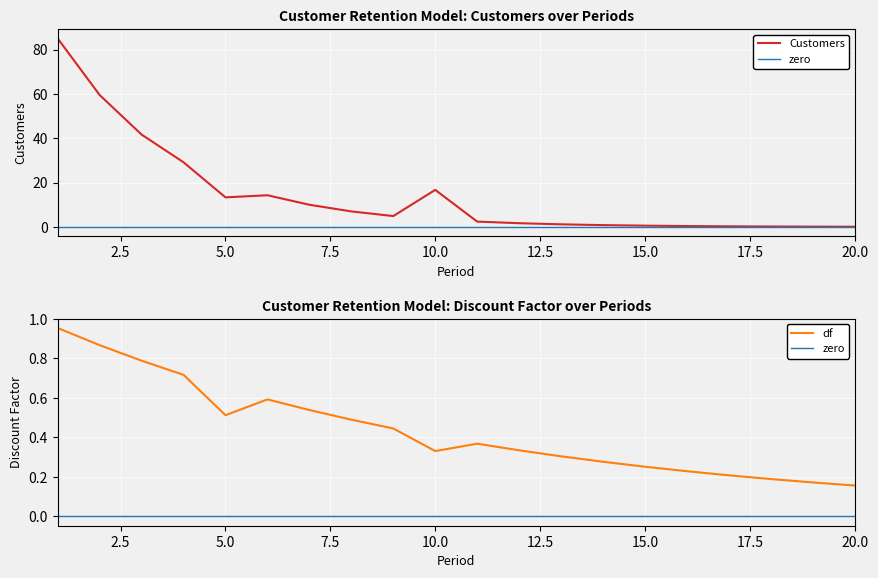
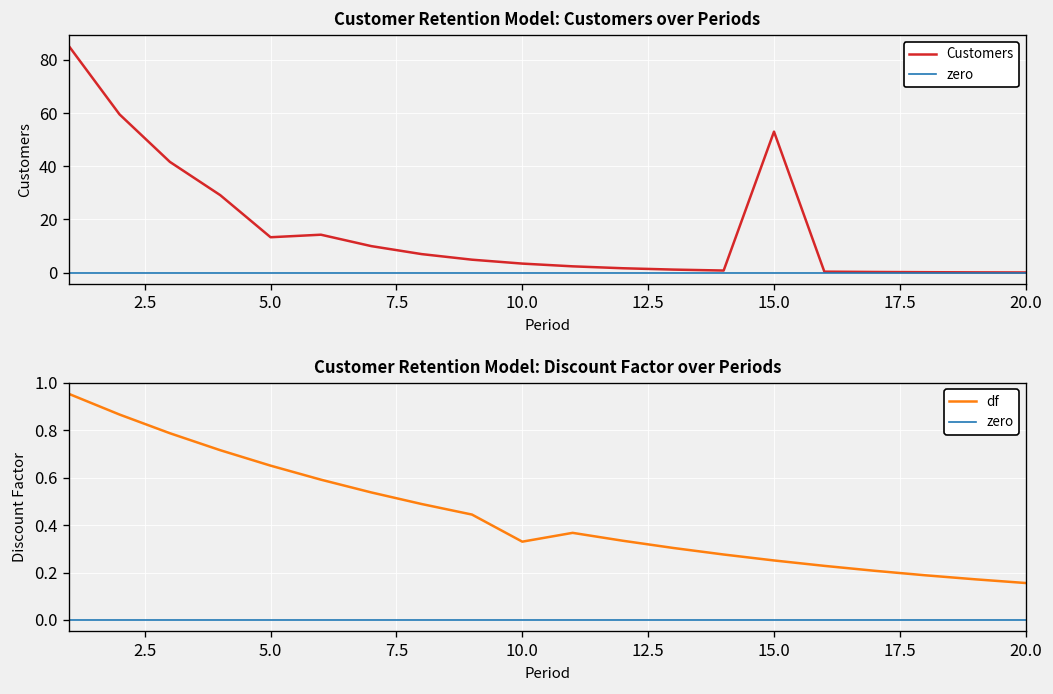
  {
    "Customer Retention Model: Customers over Periods": {
      "5.0": 13,
-     "10.0": 17,
-     "15.0": 1,
+     "10.0": 3,
+     "15.0": 53,
      "20.0": 0
    },
    "Customer Retention Model: Discount Factor over Periods": {
-     "5.0": 0.51,
+     "5.0": 0.65,
      "10.0": 0.33,
      "15.0": 0.25,
      "20.0": 0.16
    }
  }
